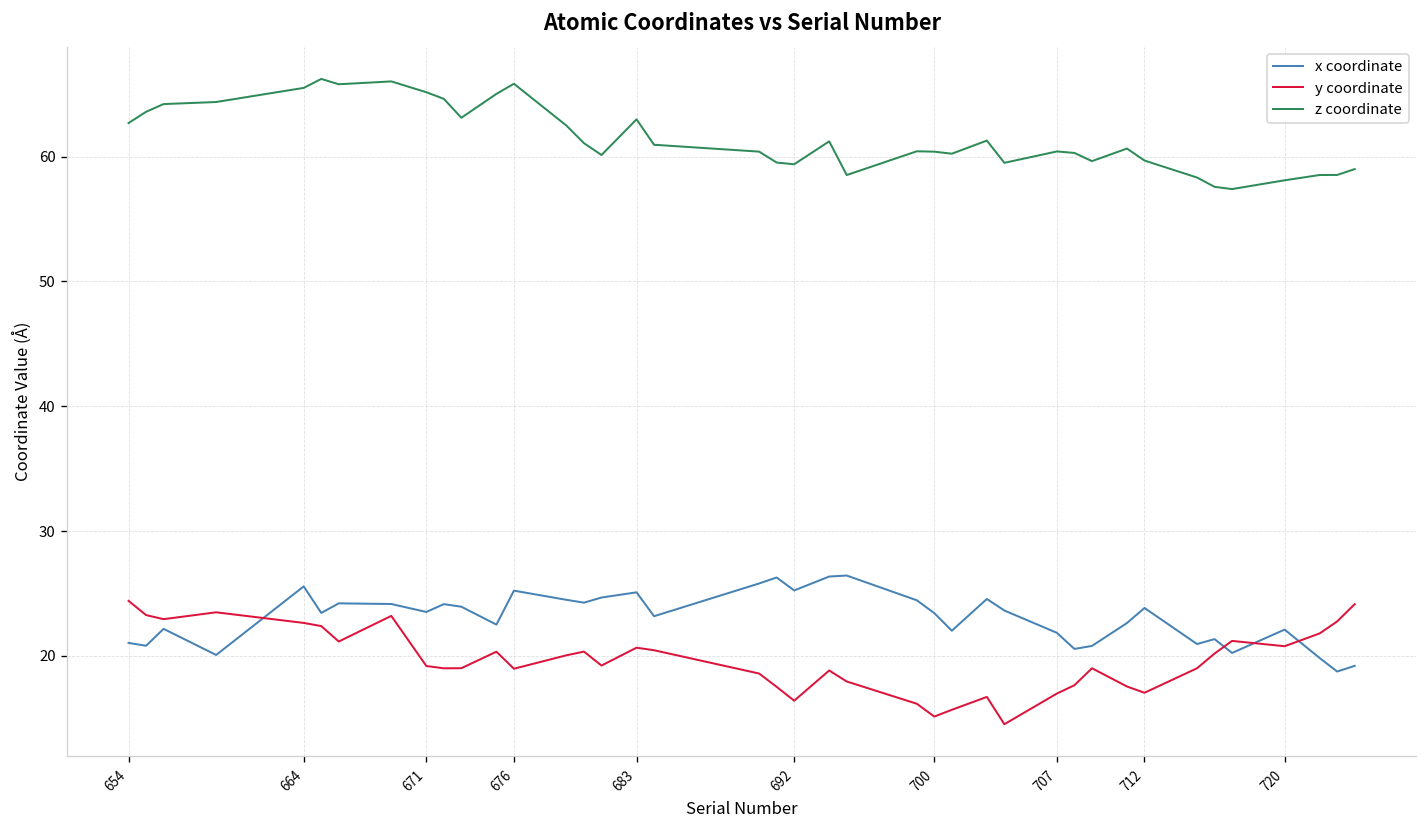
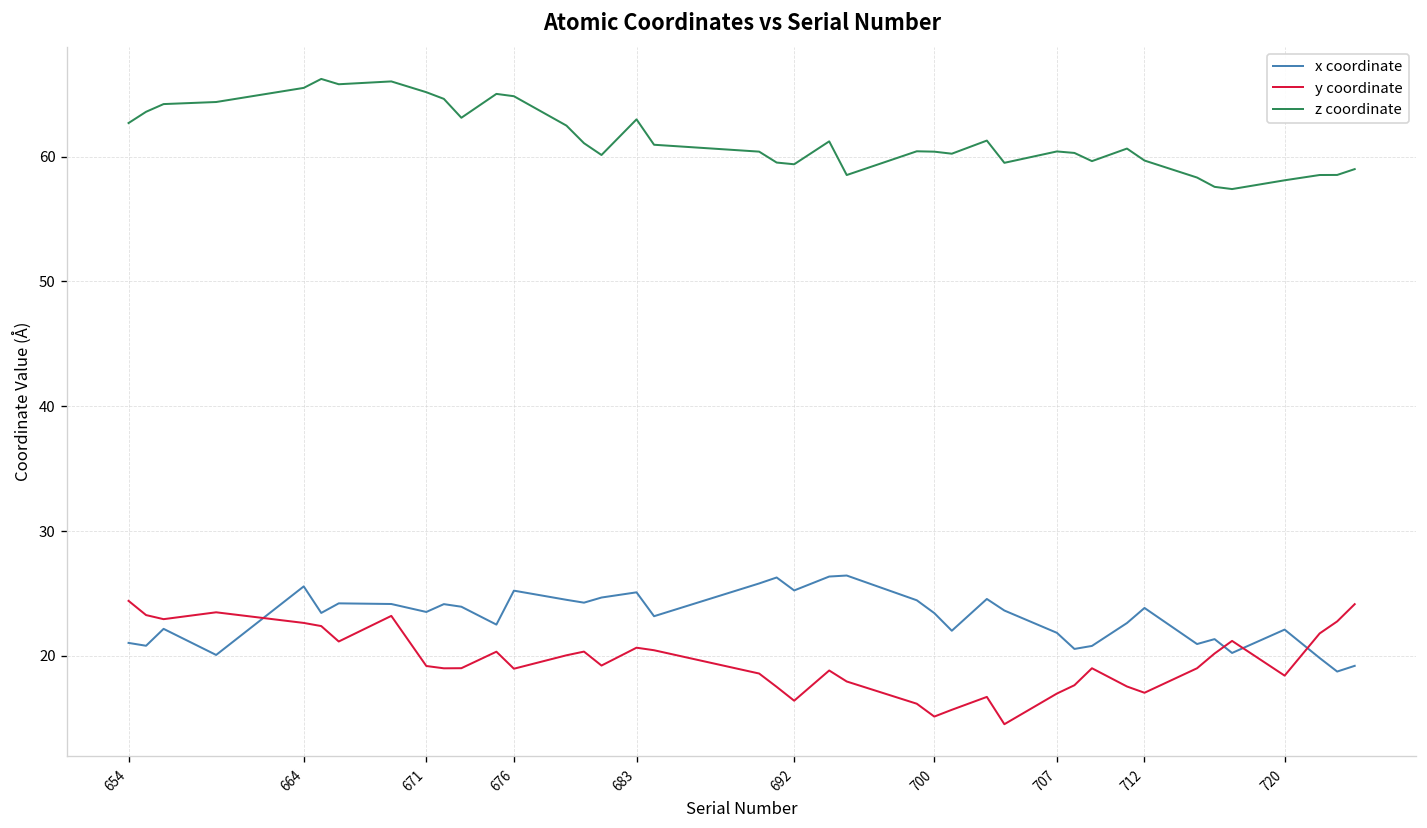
  {
    "x coordinate": {
      "654": 21.0,
      "664": 25.6,
      "671": 23.5,
      "676": 25.2,
      "683": 25.1,
      "692": 25.2,
      "700": 23.4,
      "707": 21.8,
      "712": 23.8,
      "720": 22.1
    },
    "y coordinate": {
      "654": 24.4,
      "664": 22.6,
      "671": 19.2,
      "676": 19.0,
      "683": 20.7,
      "692": 16.4,
      "700": 15.1,
      "707": 17.0,
      "712": 17.0,
-     "720": 20.8
+     "720": 18.4
    },
    "z coordinate": {
      "654": 62.7,
      "664": 65.5,
      "671": 65.2,
-     "676": 65.8,
+     "676": 64.8,
      "683": 63.0,
      "692": 59.4,
      "700": 60.4,
      "707": 60.4,
      "712": 59.7,
      "720": 58.1
    }
  }
